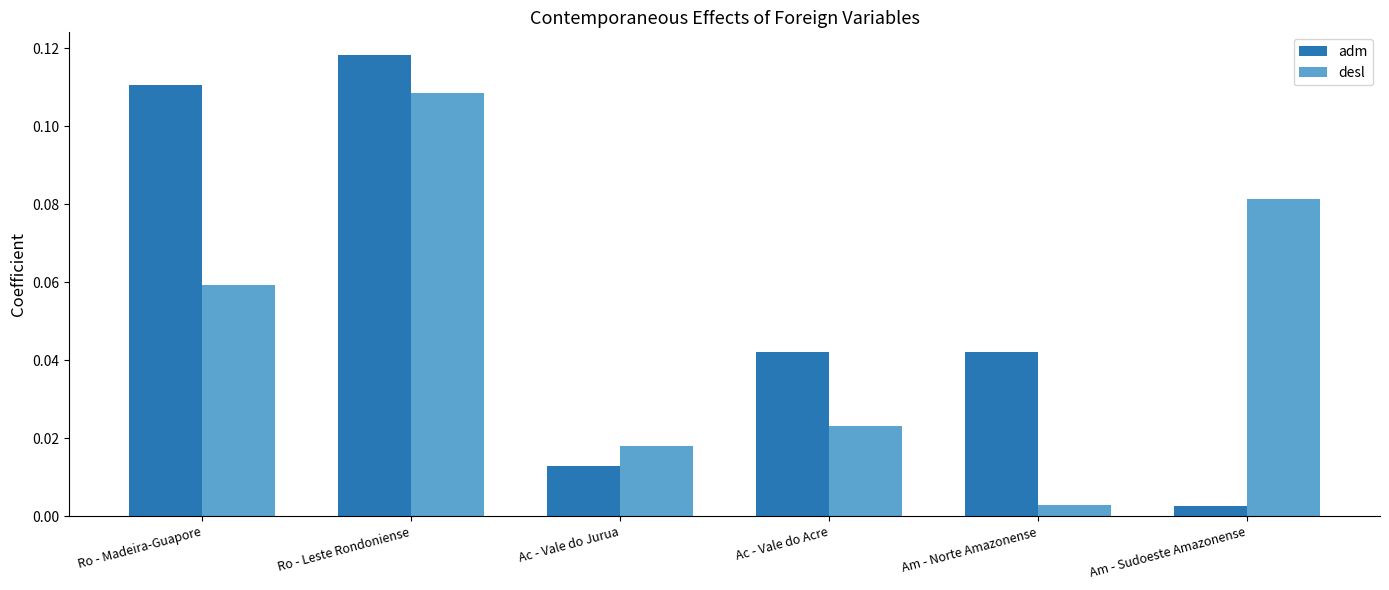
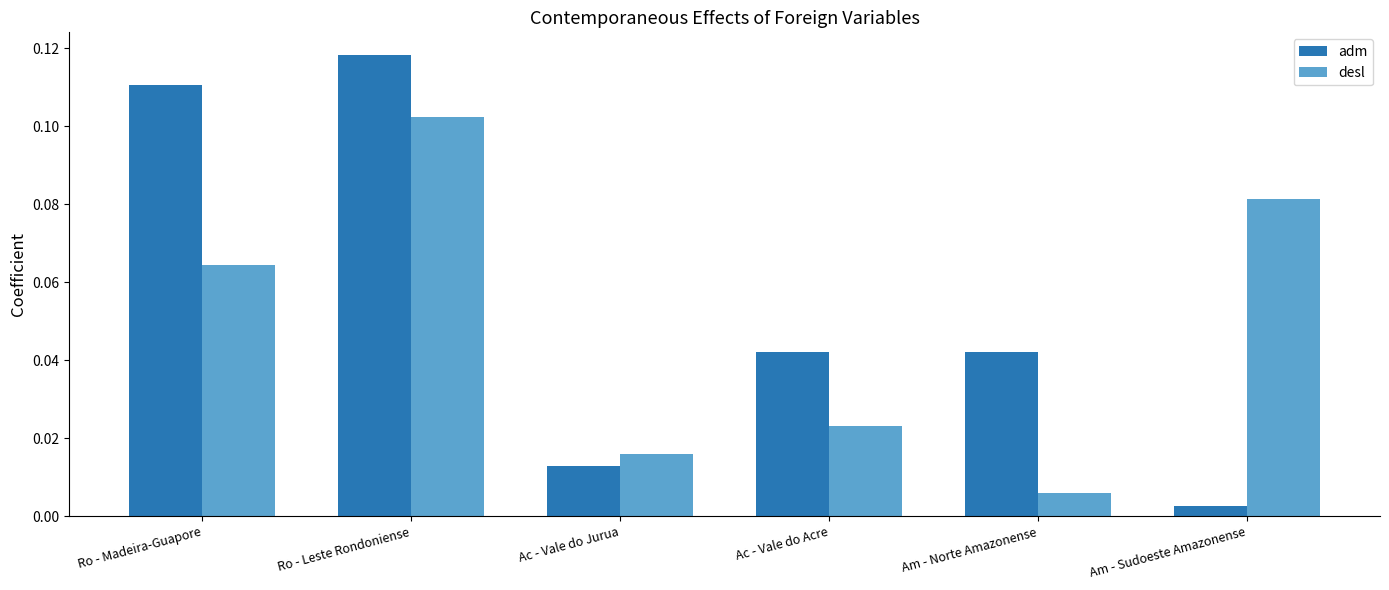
  {
    "adm": {
      "Ro - Madeira-Guapore": 0.110,
      "Ro - Leste Rondoniense": 0.118,
      "Ac - Vale do Jurua": 0.013,
      "Ac - Vale do Acre": 0.042,
      "Am - Norte Amazonense": 0.042,
      "Am - Sudoeste Amazonense": 0.003
    },
    "desl": {
-     "Ro - Madeira-Guapore": 0.059,
-     "Ro - Leste Rondoniense": 0.108,
-     "Ac - Vale do Jurua": 0.018,
+     "Ro - Madeira-Guapore": 0.064,
+     "Ro - Leste Rondoniense": 0.102,
+     "Ac - Vale do Jurua": 0.016,
      "Ac - Vale do Acre": 0.023,
-     "Am - Norte Amazonense": 0.003,
+     "Am - Norte Amazonense": 0.006,
      "Am - Sudoeste Amazonense": 0.081
    }
  }
